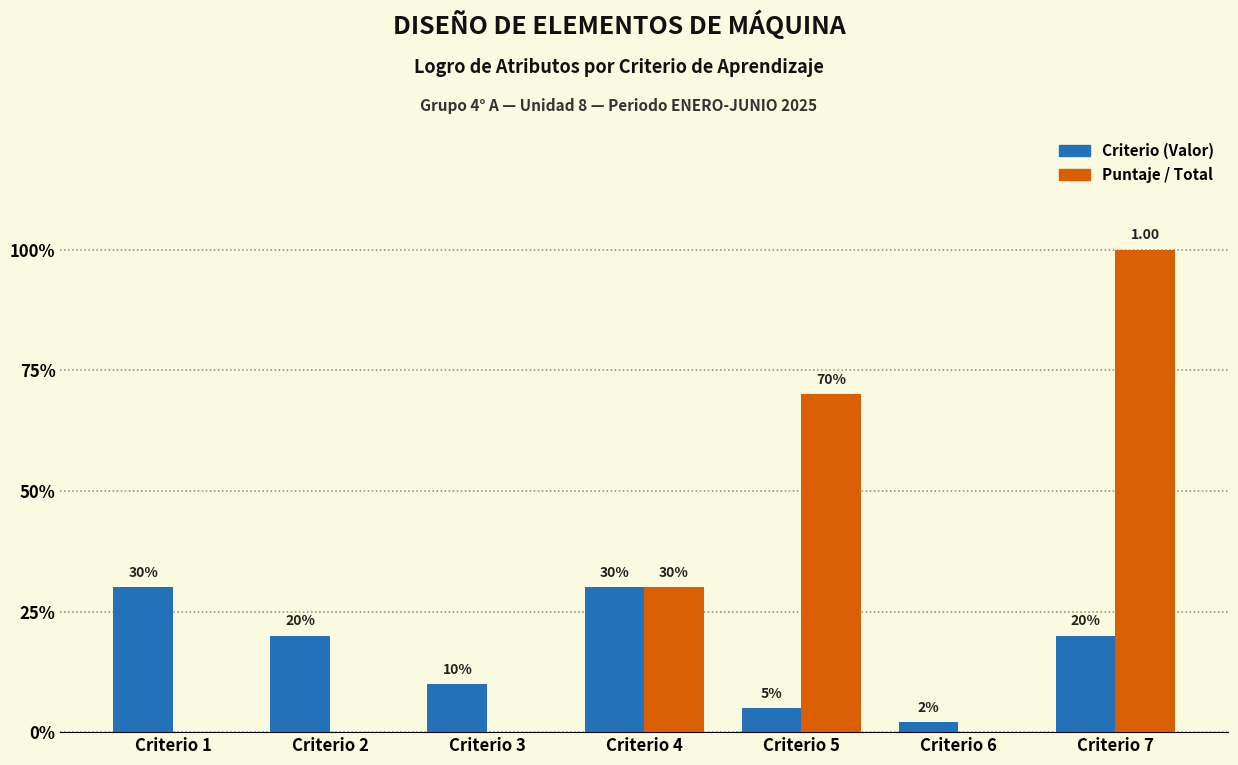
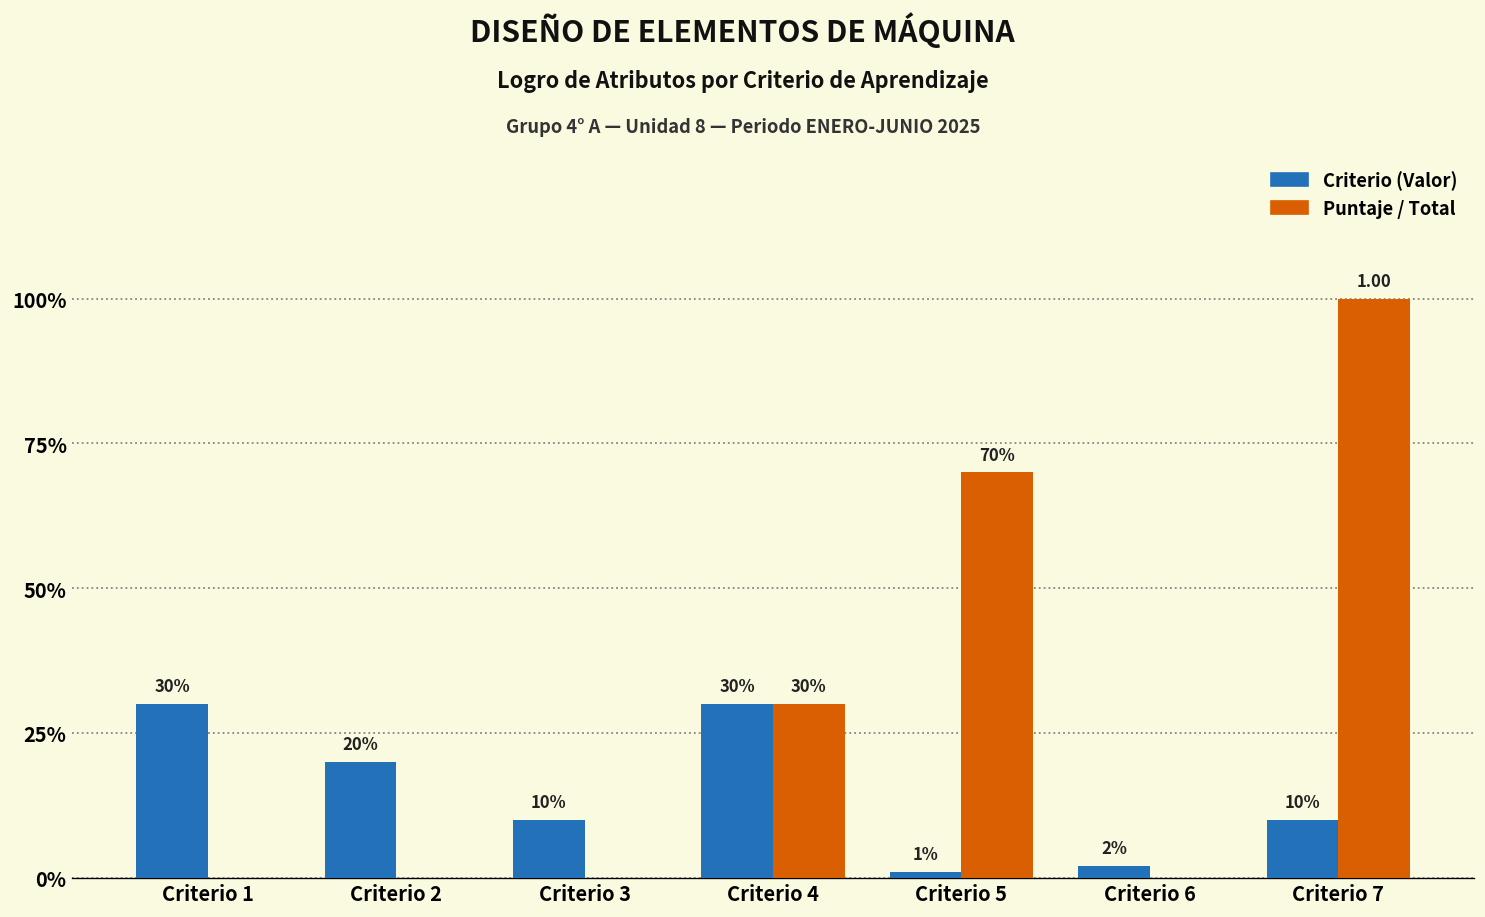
  {
    "Criterio (Valor)": {
      "Criterio 1": "30%",
      "Criterio 2": "20%",
      "Criterio 3": "10%",
      "Criterio 4": "30%",
-     "Criterio 5": "5%",
+     "Criterio 5": "1%",
      "Criterio 6": "2%",
-     "Criterio 7": "20%"
+     "Criterio 7": "10%"
    },
    "Puntaje / Total": {
      "Criterio 4": "30%",
      "Criterio 5": "70%",
      "Criterio 7": "1.00"
    }
  }
